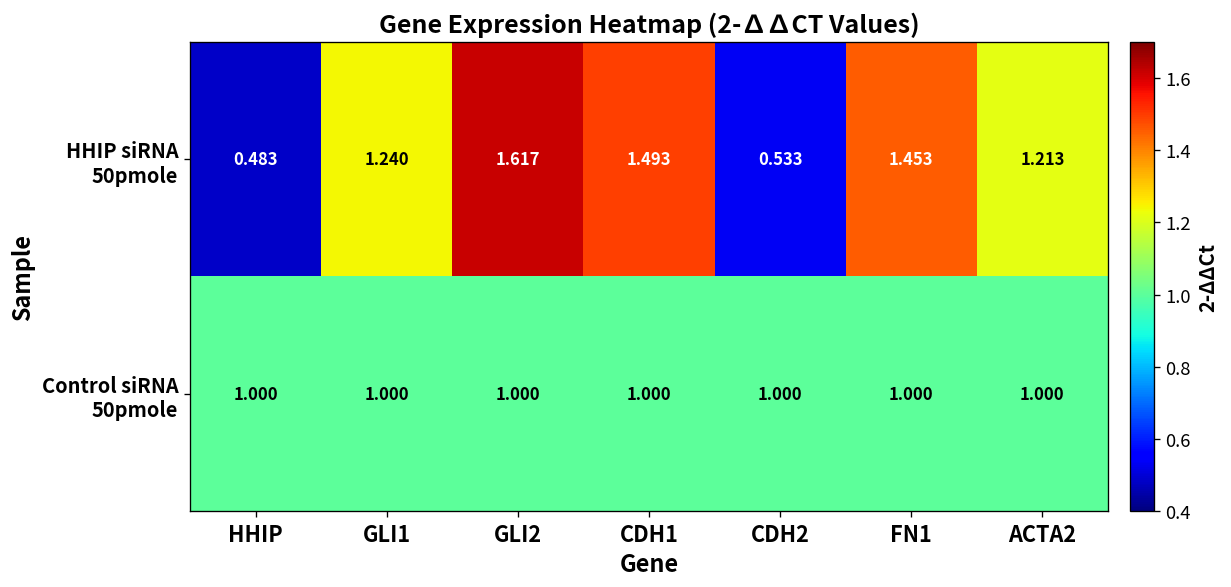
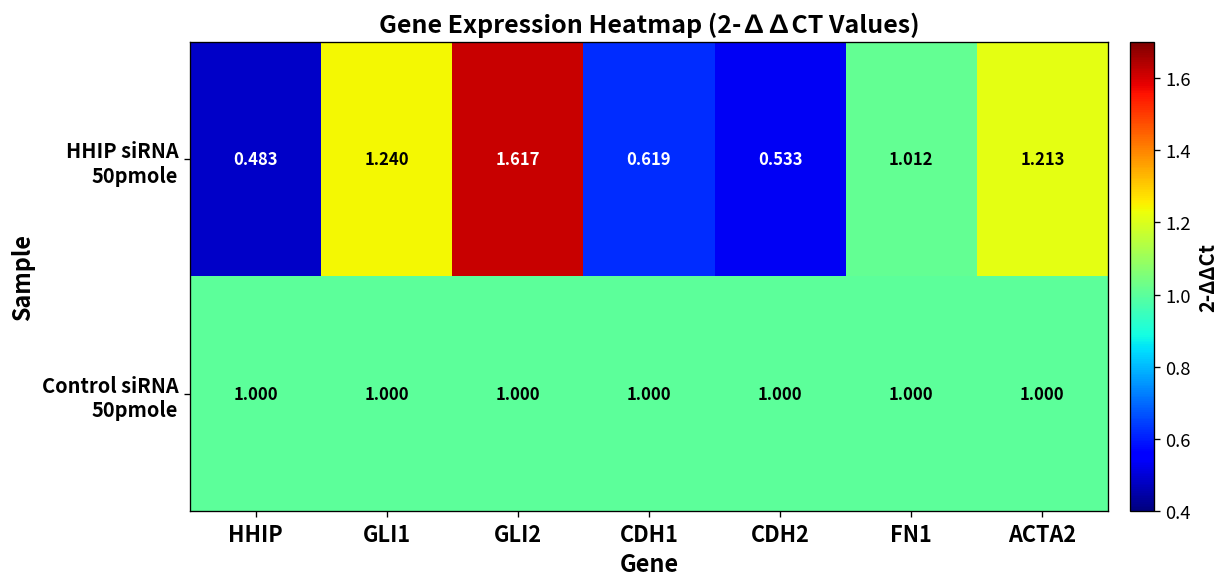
  {
    "HHIP siRNA 50pmole": {
      "HHIP": 0.483,
      "GLI1": 1.240,
      "GLI2": 1.617,
-     "CDH1": 1.493,
+     "CDH1": 0.619,
      "CDH2": 0.533,
-     "FN1": 1.453,
+     "FN1": 1.012,
      "ACTA2": 1.213
    },
    "Control siRNA 50pmole": {
      "HHIP": 1.000,
      "GLI1": 1.000,
      "GLI2": 1.000,
      "CDH1": 1.000,
      "CDH2": 1.000,
      "FN1": 1.000,
      "ACTA2": 1.000
    }
  }
